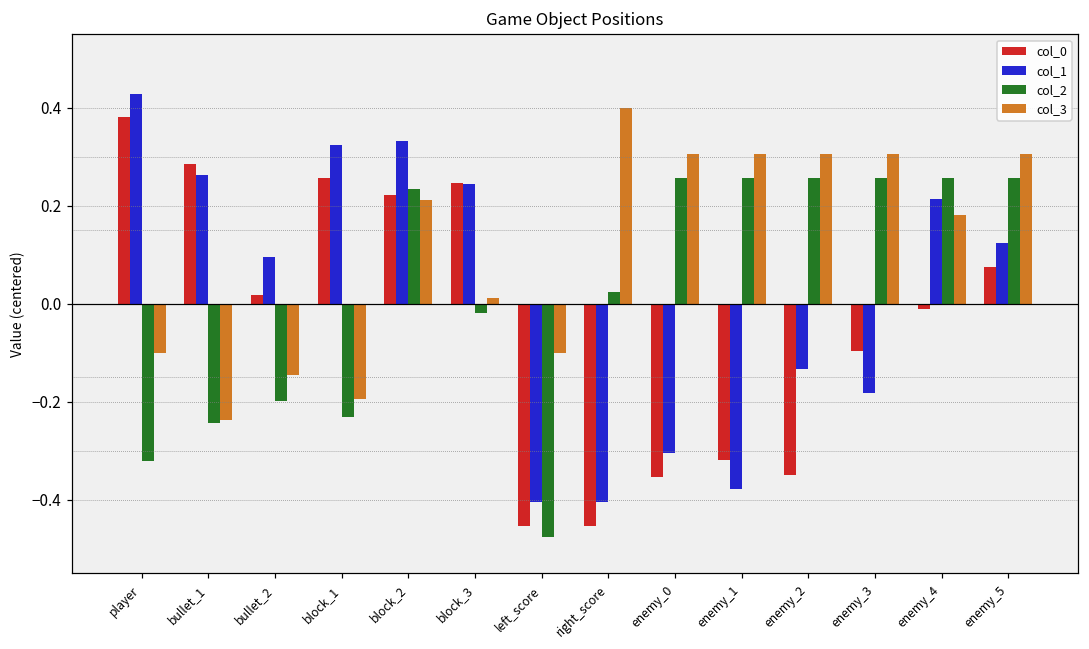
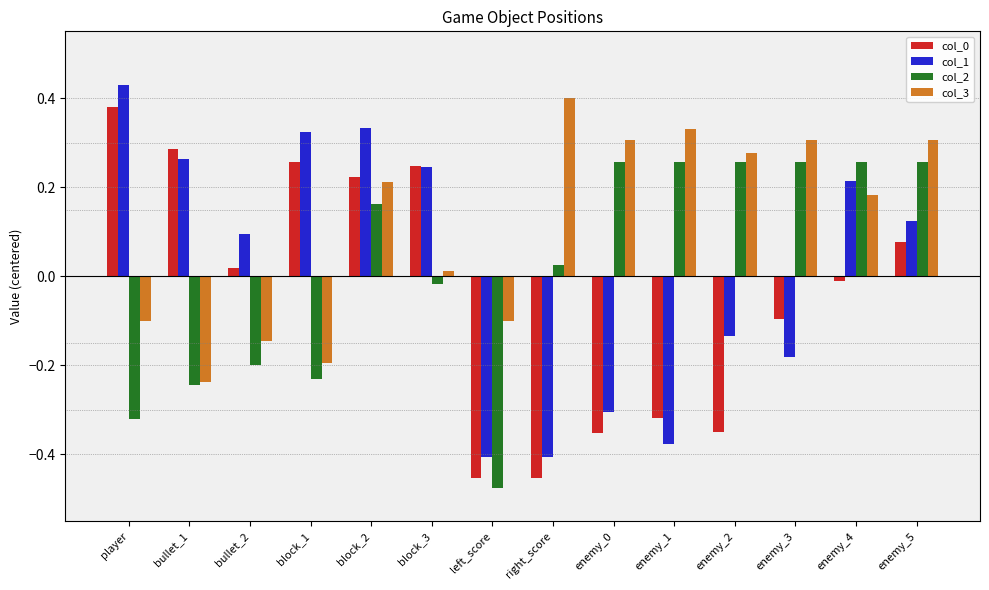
  {
    "col_0": {
      "player": 0.38,
      "bullet_1": 0.29,
      "bullet_2": 0.02,
      "block_1": 0.26,
      "block_2": 0.22,
      "block_3": 0.25,
      "left_score": -0.45,
      "right_score": -0.45,
      "enemy_0": -0.35,
      "enemy_1": -0.32,
      "enemy_2": -0.35,
      "enemy_3": -0.10,
      "enemy_4": -0.01,
      "enemy_5": 0.08
    },
    "col_1": {
      "player": 0.43,
      "bullet_1": 0.26,
      "bullet_2": 0.10,
      "block_1": 0.32,
      "block_2": 0.33,
      "block_3": 0.24,
      "left_score": -0.40,
      "right_score": -0.40,
      "enemy_0": -0.30,
      "enemy_1": -0.38,
      "enemy_2": -0.13,
      "enemy_3": -0.18,
      "enemy_4": 0.21,
      "enemy_5": 0.12
    },
    "col_2": {
      "player": -0.32,
      "bullet_1": -0.24,
      "bullet_2": -0.20,
      "block_1": -0.23,
-     "block_2": 0.23,
+     "block_2": 0.16,
      "block_3": -0.02,
      "left_score": -0.48,
      "right_score": 0.03,
      "enemy_0": 0.26,
      "enemy_1": 0.26,
      "enemy_2": 0.26,
      "enemy_3": 0.26,
      "enemy_4": 0.26,
      "enemy_5": 0.26
    },
    "col_3": {
      "player": -0.10,
      "bullet_1": -0.24,
      "bullet_2": -0.15,
      "block_1": -0.19,
      "block_2": 0.21,
      "block_3": 0.01,
      "left_score": -0.10,
      "right_score": 0.40,
      "enemy_0": 0.31,
-     "enemy_1": 0.31,
-     "enemy_2": 0.31,
+     "enemy_1": 0.33,
+     "enemy_2": 0.28,
      "enemy_3": 0.31,
      "enemy_4": 0.18,
      "enemy_5": 0.31
    }
  }
